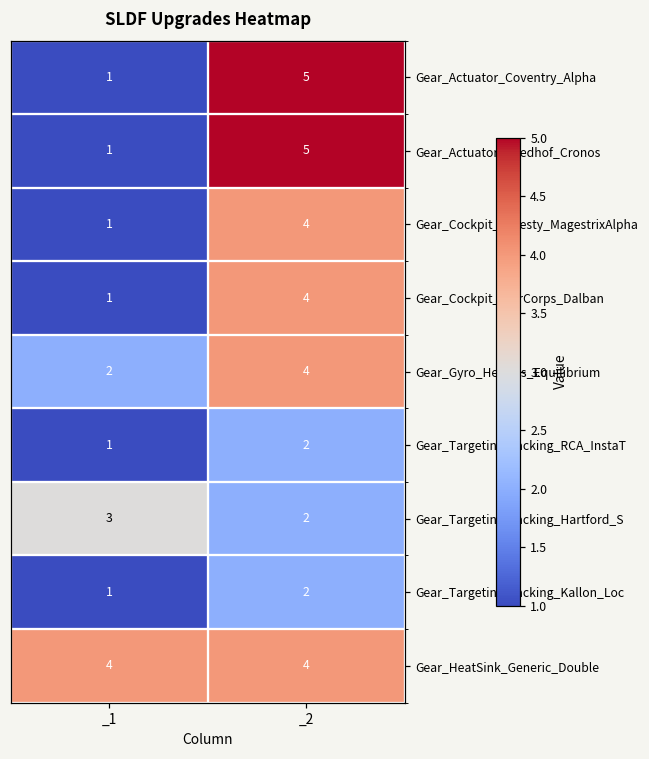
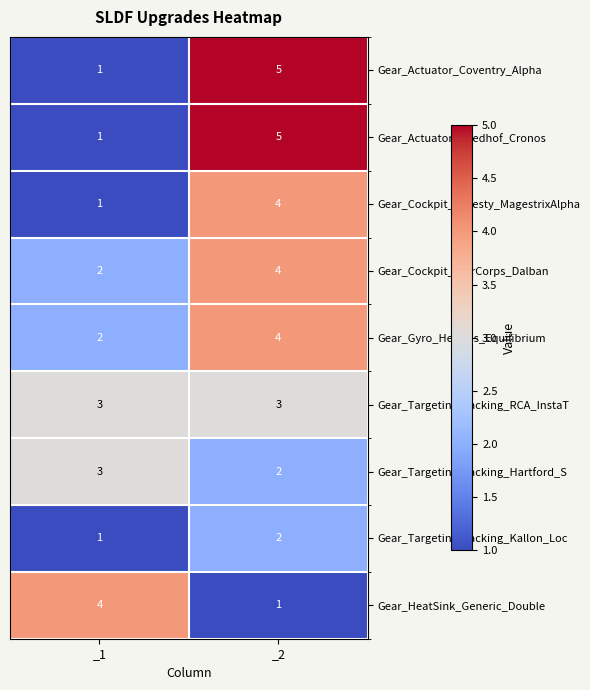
  {
    "Gear_Actuator_Coventry_Alpha": {
      "_1": 1,
      "_2": 5
    },
    "Gear_Actuator_Friedhof_Cronos": {
      "_1": 1,
      "_2": 5
    },
    "Gear_Cockpit_Majesty_MagestrixAlpha": {
      "_1": 1,
      "_2": 4
    },
    "Gear_Cockpit_StarCorps_Dalban": {
-     "_1": 1,
+     "_1": 2,
      "_2": 4
    },
    "Gear_Gyro_Hermes_Equilibrium": {
      "_1": 2,
      "_2": 4
    },
    "Gear_TargetingTracking_RCA_InstaT": {
-     "_1": 1,
-     "_2": 2
+     "_1": 3,
+     "_2": 3
    },
    "Gear_TargetingTracking_Hartford_S": {
      "_1": 3,
      "_2": 2
    },
    "Gear_TargetingTracking_Kallon_Loc": {
      "_1": 1,
      "_2": 2
    },
    "Gear_HeatSink_Generic_Double": {
      "_1": 4,
-     "_2": 4
+     "_2": 1
    }
  }
